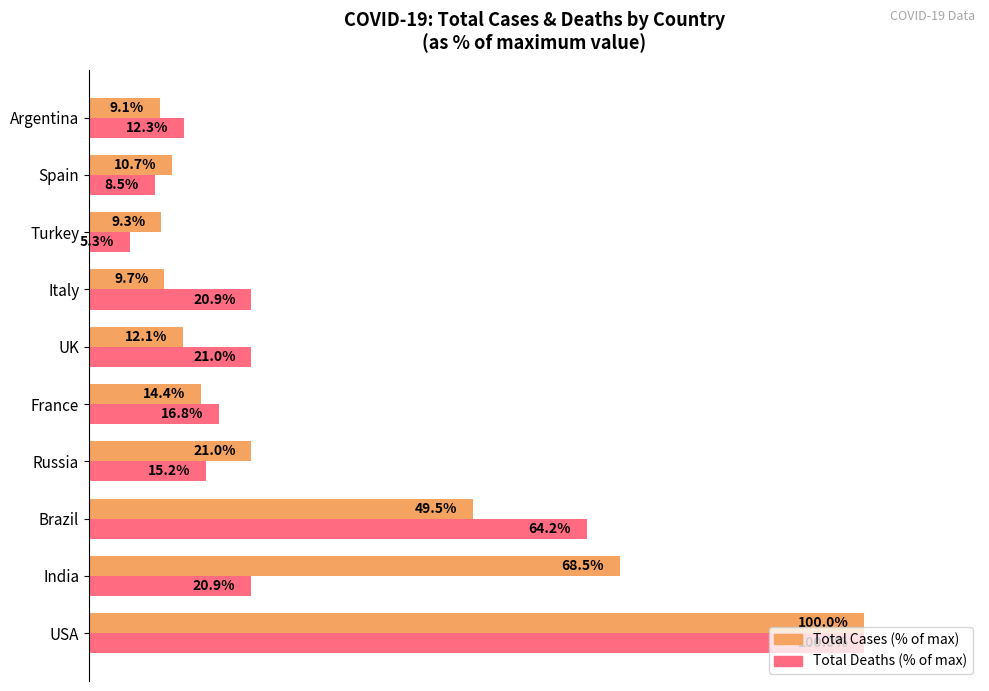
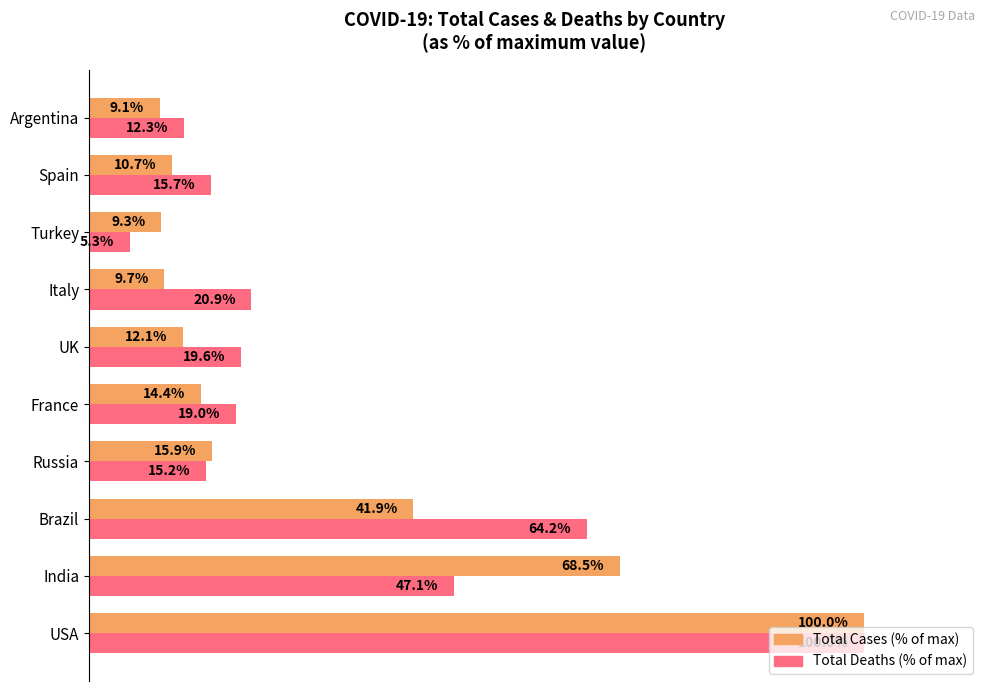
  {
    "Total Cases (% of max)": {
      "Argentina": "9.1%",
      "Spain": "10.7%",
      "Turkey": "9.3%",
      "Italy": "9.7%",
      "UK": "12.1%",
      "France": "14.4%",
-     "Russia": "21.0%",
-     "Brazil": "49.5%",
+     "Russia": "15.9%",
+     "Brazil": "41.9%",
      "India": "68.5%"
    },
    "Total Deaths (% of max)": {
      "Argentina": "12.3%",
-     "Spain": "8.5%",
+     "Spain": "15.7%",
      "Turkey": "5.3%",
      "Italy": "20.9%",
-     "UK": "21.0%",
-     "France": "16.8%",
+     "UK": "19.6%",
+     "France": "19.0%",
      "Russia": "15.2%",
      "Brazil": "64.2%",
-     "India": "20.9%"
+     "India": "47.1%"
    }
  }
